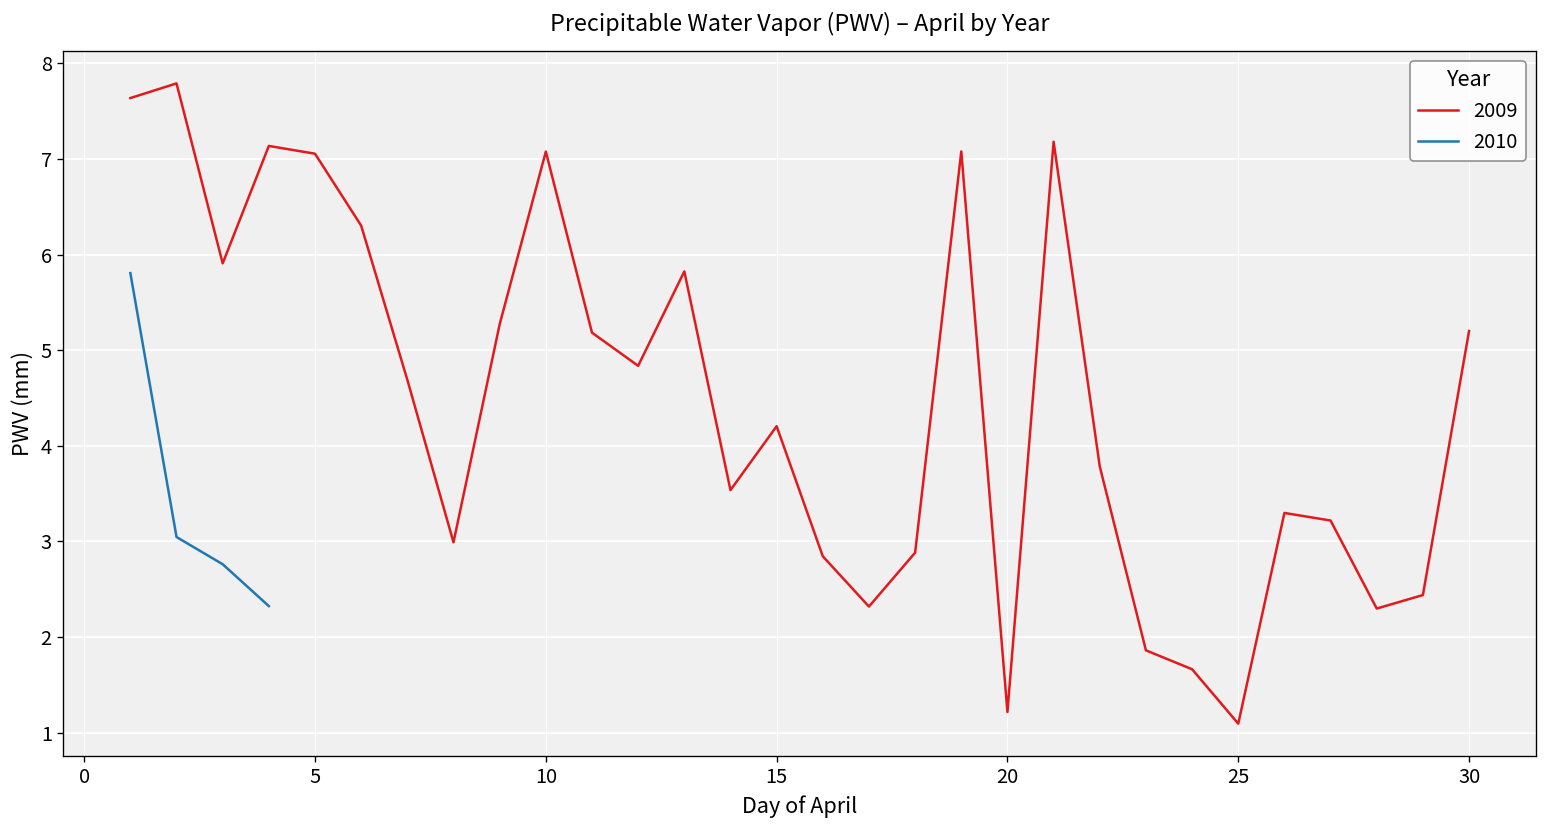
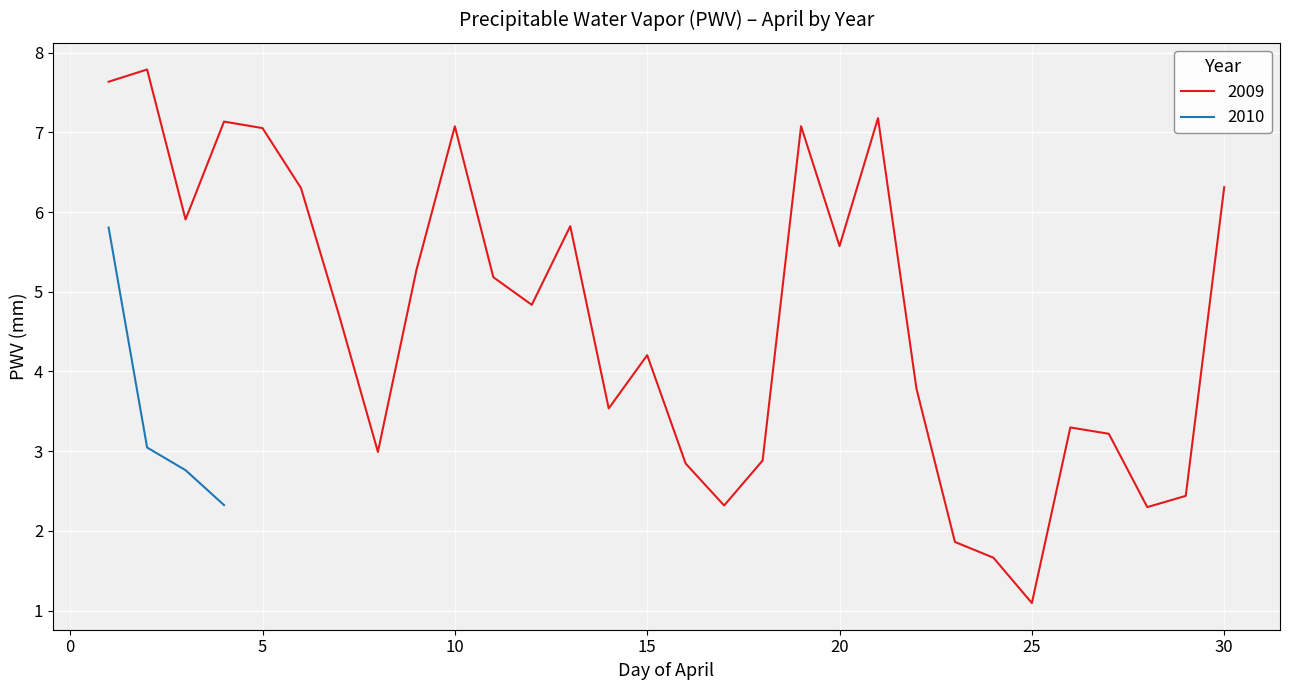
  {
    "2009": {
      "5": 7.1,
      "10": 7.1,
      "15": 4.2,
-     "20": 1.2,
+     "20": 5.6,
      "25": 1.1,
-     "30": 5.2
+     "30": 6.3
    }
  }
